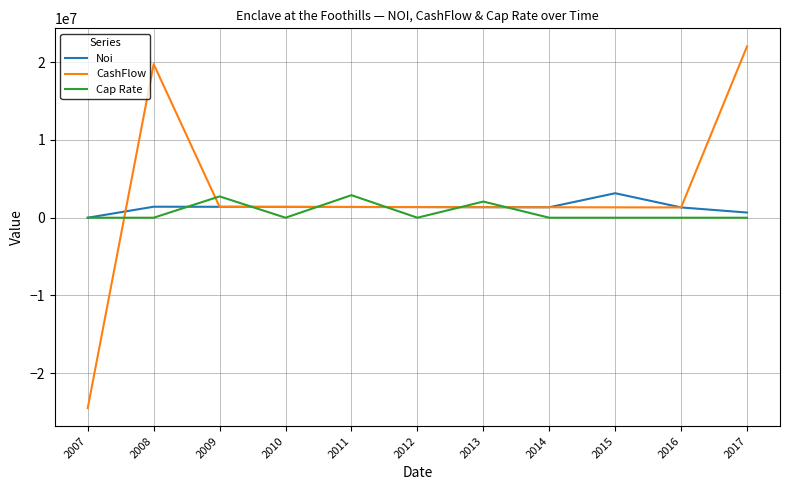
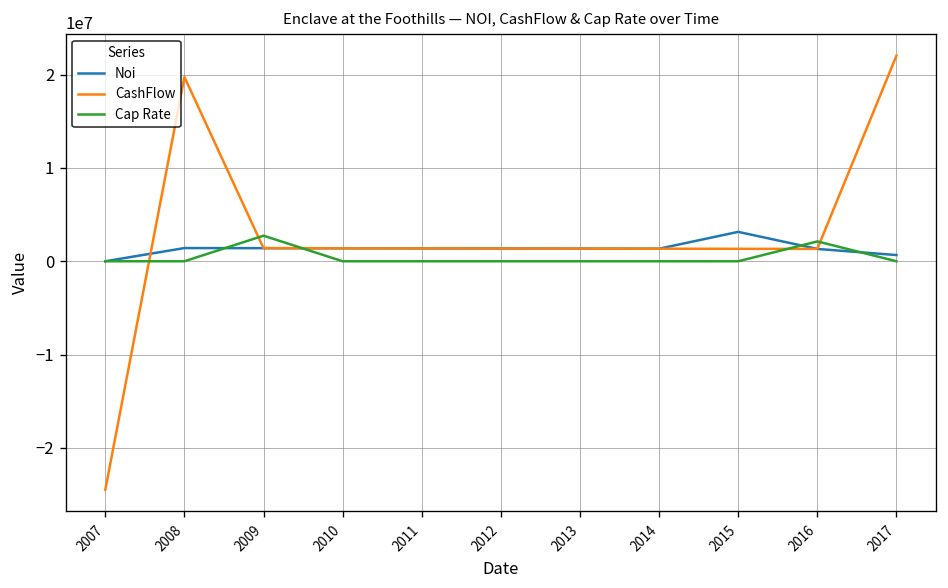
  {
    "Noi": {
      "2008": 1000000,
      "2015": 3000000,
      "2017": 1000000
    },
    "CashFlow": {
      "2007": -24000000,
      "2008": 20000000,
      "2015": 1000000,
      "2017": 22000000
    },
    "Cap Rate": {
      "2008": 0,
      "2009": 3000000,
      "2010": 0,
-     "2011": 3000000,
+     "2011": 0,
      "2012": 0,
-     "2013": 2000000,
+     "2013": 0,
      "2014": 0,
      "2015": 0,
-     "2016": 0,
+     "2016": 2000000,
      "2017": 0
    }
  }
